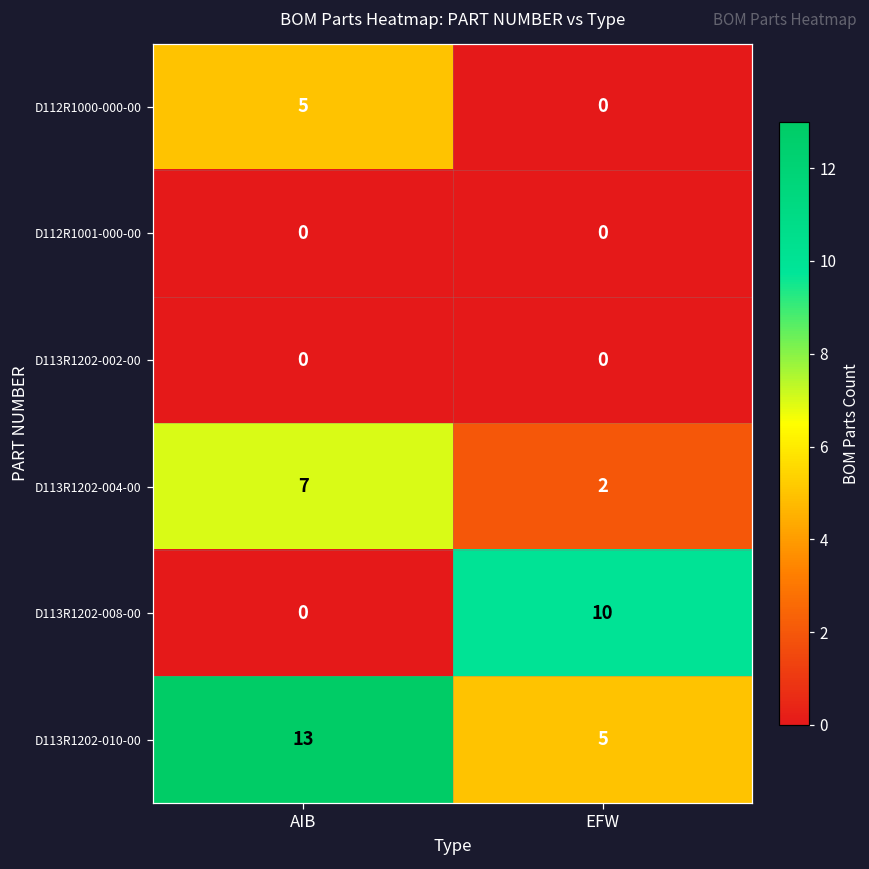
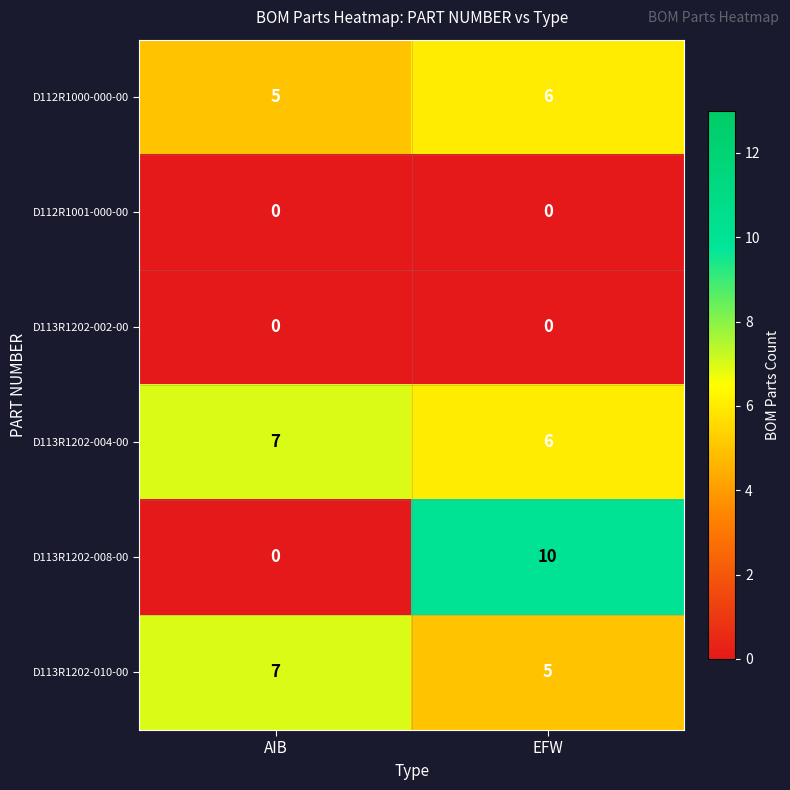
  {
    "D112R1000-000-00": {
      "AIB": 5,
-     "EFW": 0
+     "EFW": 6
    },
    "D112R1001-000-00": {
      "AIB": 0,
      "EFW": 0
    },
    "D113R1202-002-00": {
      "AIB": 0,
      "EFW": 0
    },
    "D113R1202-004-00": {
      "AIB": 7,
-     "EFW": 2
+     "EFW": 6
    },
    "D113R1202-008-00": {
      "AIB": 0,
      "EFW": 10
    },
    "D113R1202-010-00": {
-     "AIB": 13,
+     "AIB": 7,
      "EFW": 5
    }
  }
